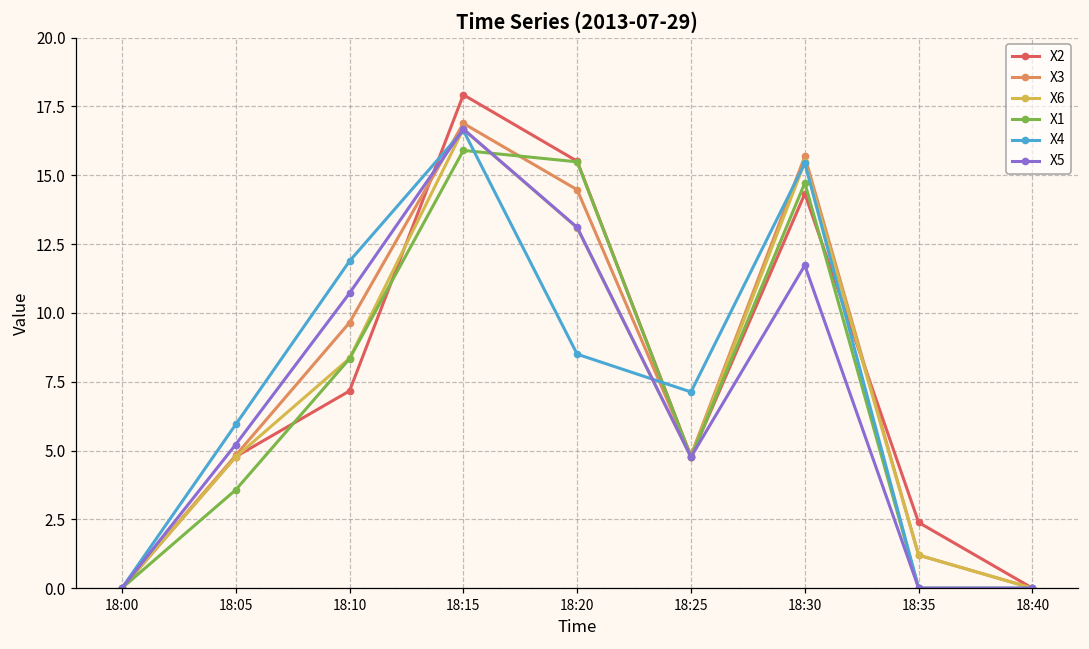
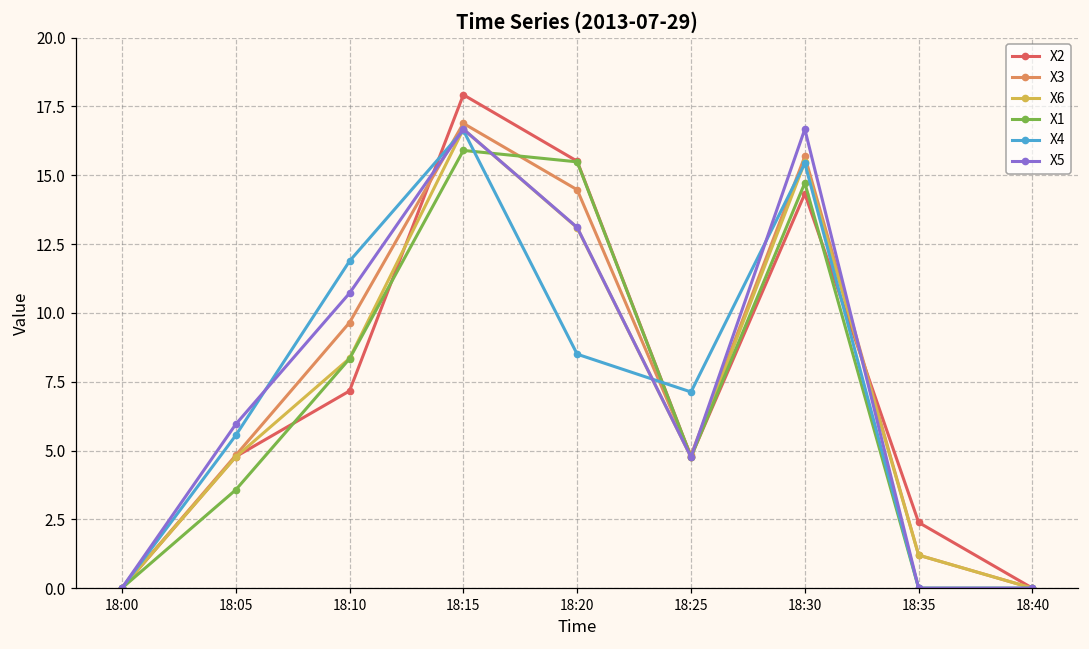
  {
    "X1": {
      "18:05": 3.6,
      "18:15": 15.9,
      "18:30": 14.7
    },
    "X4": {
-     "18:05": 5.9,
+     "18:05": 5.5,
      "18:10": 11.9,
      "18:20": 8.5,
      "18:25": 7.1
    },
    "X5": {
-     "18:05": 5.2,
+     "18:05": 6.0,
      "18:10": 10.7,
-     "18:30": 11.7
+     "18:30": 16.7
    }
  }
